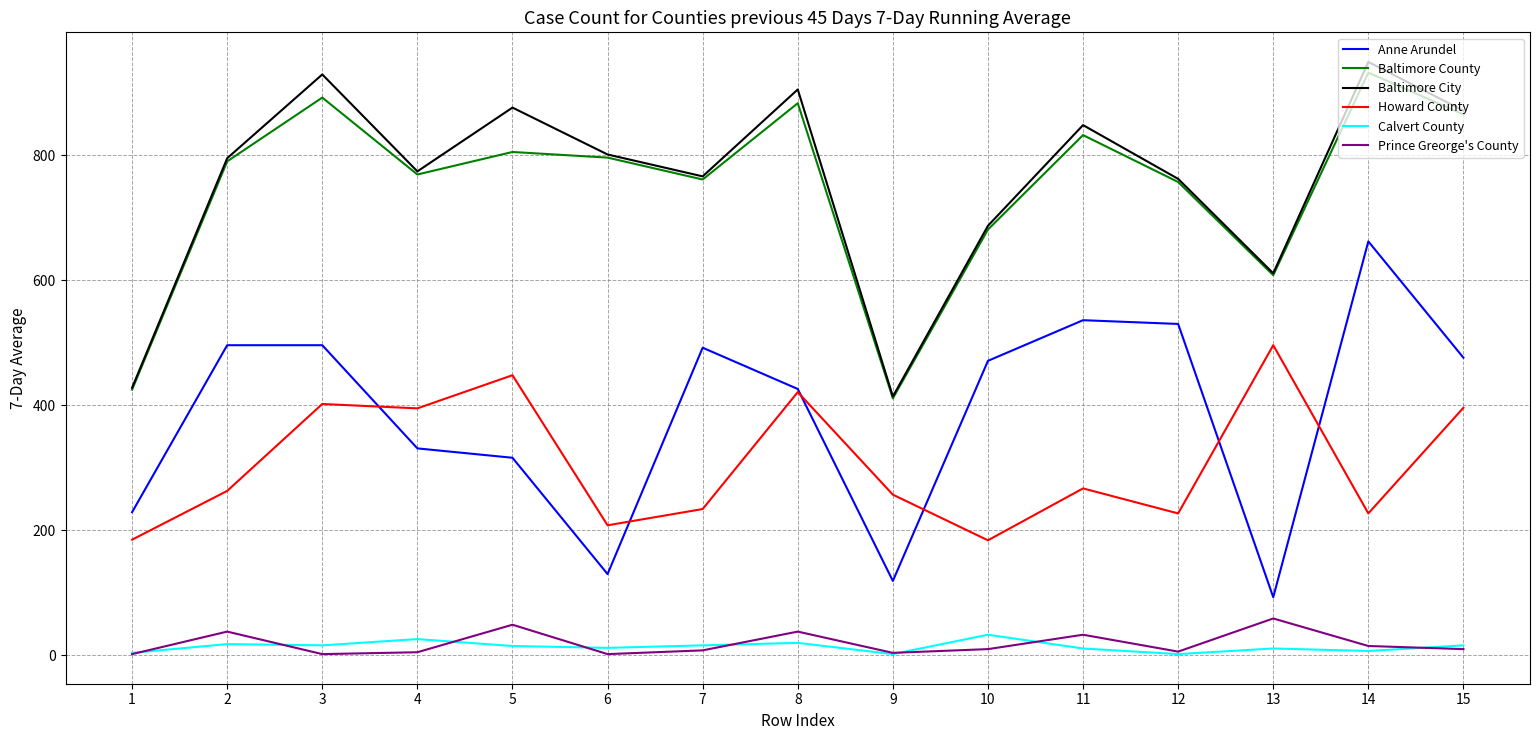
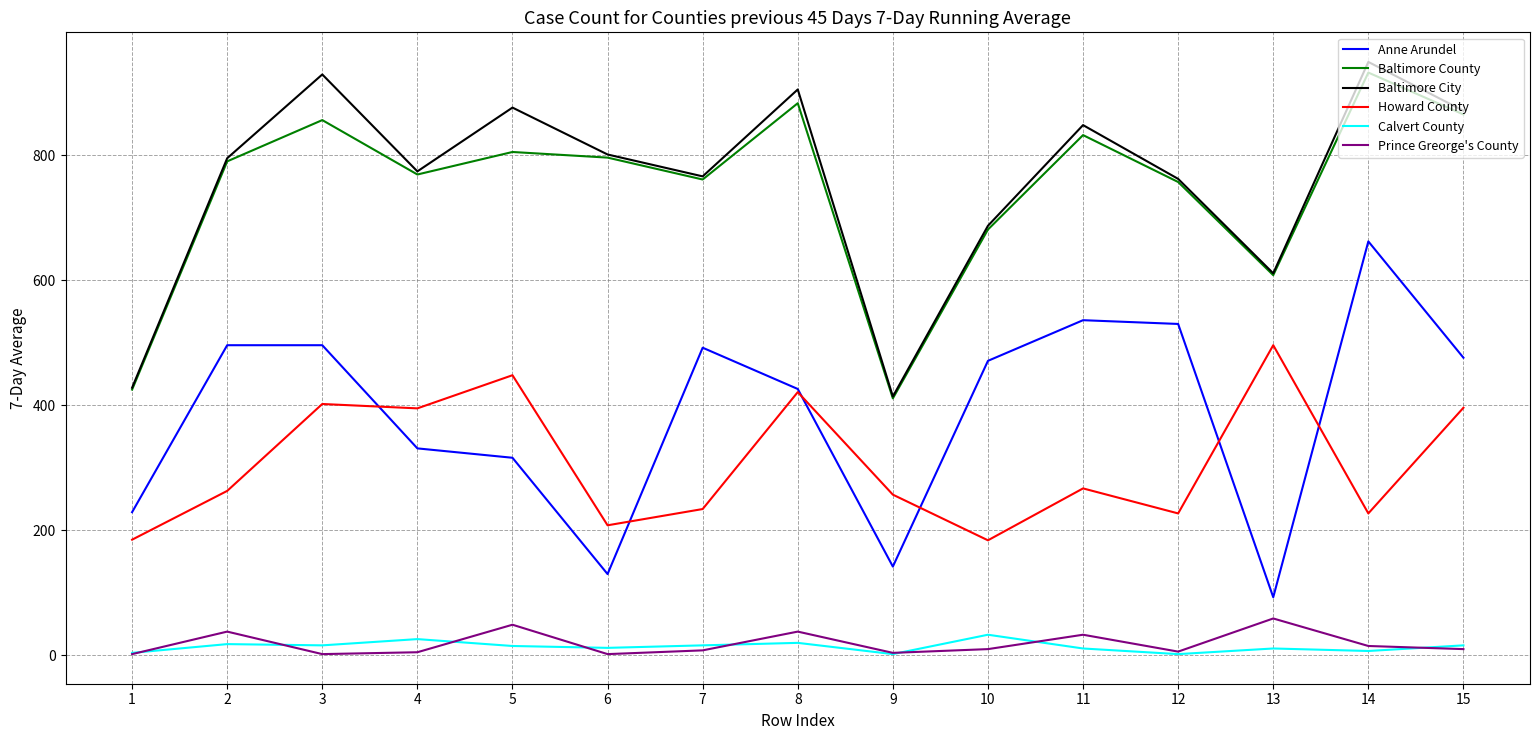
  {
    "Anne Arundel": {
      "1": 230,
      "2": 500,
      "3": 500,
      "4": 330,
      "5": 320,
      "6": 130,
      "7": 490,
      "8": 430,
-     "9": 120,
+     "9": 140,
      "10": 470,
      "11": 540,
      "12": 530,
      "13": 90,
      "14": 660,
      "15": 480
    },
    "Baltimore County": {
      "2": 790,
-     "3": 890,
+     "3": 860,
      "4": 770,
      "5": 810,
      "6": 800,
      "7": 760,
      "8": 880,
      "10": 680,
      "11": 830,
      "12": 760
    },
    "Baltimore City": {
      "2": 800,
      "3": 930,
      "4": 770,
      "5": 880,
      "6": 800,
      "7": 770,
      "8": 910,
      "10": 690,
      "11": 850,
      "12": 760
    },
    "Howard County": {
      "1": 190,
      "2": 260,
      "3": 400,
      "4": 400,
      "5": 450,
      "6": 210,
      "7": 230,
      "8": 420,
      "9": 260,
      "10": 180,
      "11": 270,
      "12": 230,
      "13": 500,
      "14": 230,
      "15": 400
    },
    "Calvert County": {
      "2": 20,
      "3": 20,
      "4": 30,
      "5": 20,
      "6": 10,
      "7": 20,
      "8": 20,
      "10": 30,
      "11": 10,
      "13": 10,
      "14": 10,
      "15": 20
    },
    "Prince Greorge's County": {
      "2": 40,
      "3": 0,
      "4": 10,
      "5": 50,
      "6": 0,
      "7": 10,
      "8": 40,
      "10": 10,
      "11": 30,
      "13": 60,
      "14": 20,
      "15": 10
    }
  }
